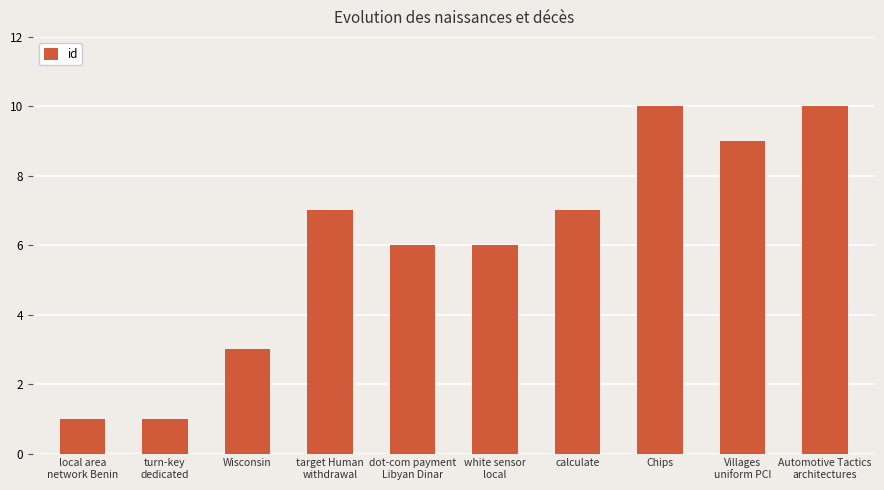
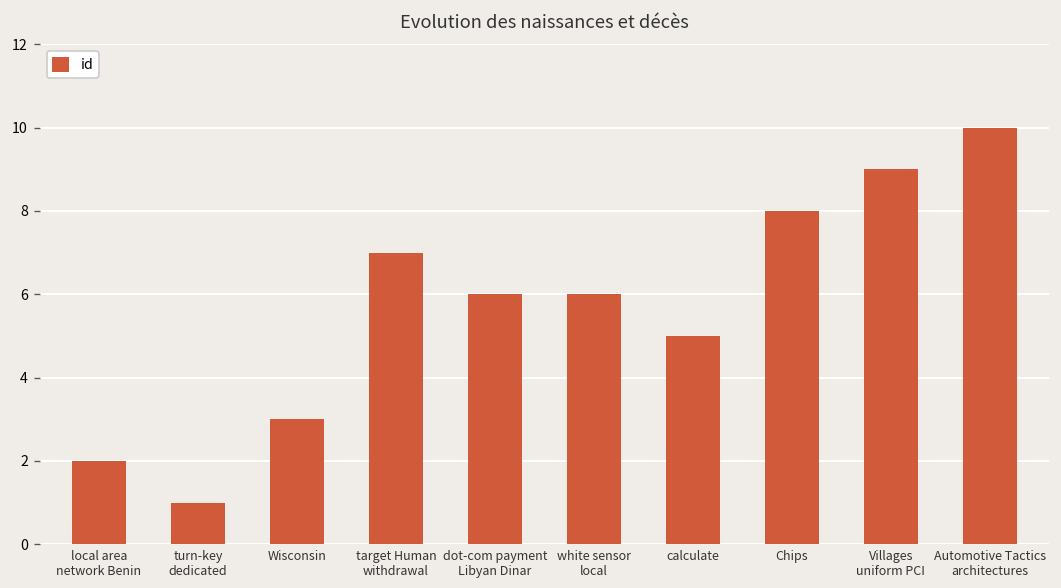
  {
-   "local area network Benin": 1,
+   "local area network Benin": 2,
    "turn-key dedicated": 1,
    "Wisconsin": 3,
    "target Human withdrawal": 7,
    "dot-com payment Libyan Dinar": 6,
    "white sensor local": 6,
-   "calculate": 7,
-   "Chips": 10,
+   "calculate": 5,
+   "Chips": 8,
    "Villages uniform PCI": 9,
    "Automotive Tactics architectures": 10
  }
